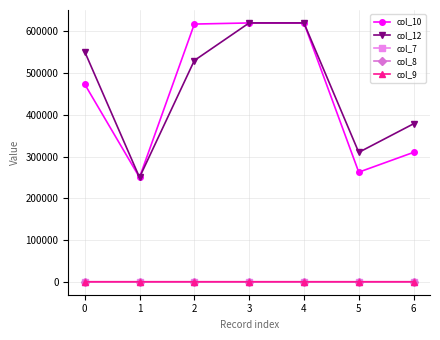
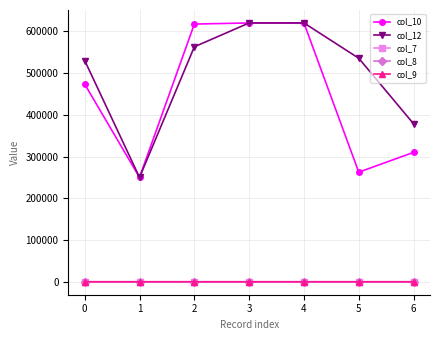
  {
    "col_10": {
      "0": 470000,
      "2": 620000,
      "5": 260000,
      "6": 310000
    },
    "col_12": {
-     "0": 550000,
-     "2": 530000,
-     "5": 310000,
+     "0": 530000,
+     "2": 560000,
+     "5": 540000,
      "6": 380000
    },
    "col_9": {
      "0": 0,
      "1": 0,
      "2": 0,
      "3": 0,
      "4": 0,
      "5": 0,
      "6": 0
    }
  }
